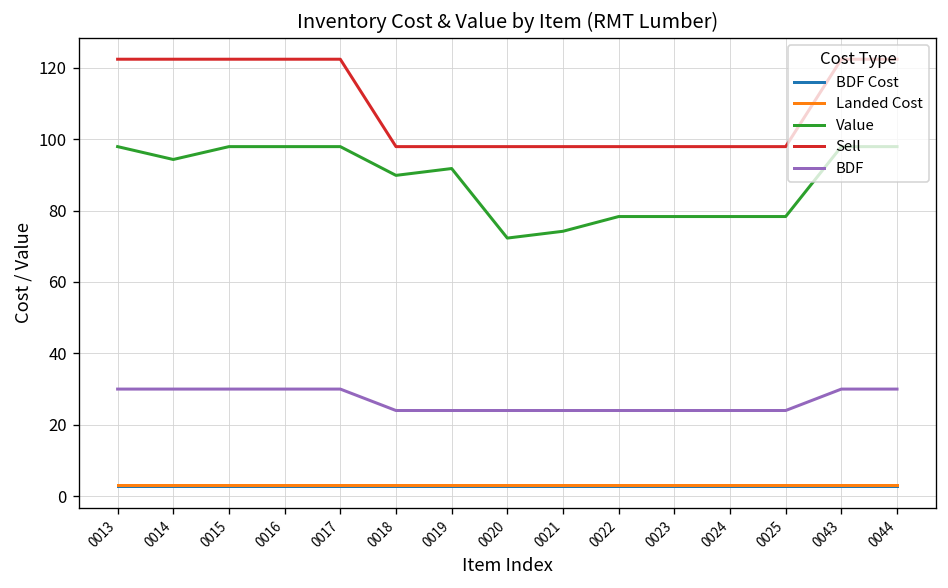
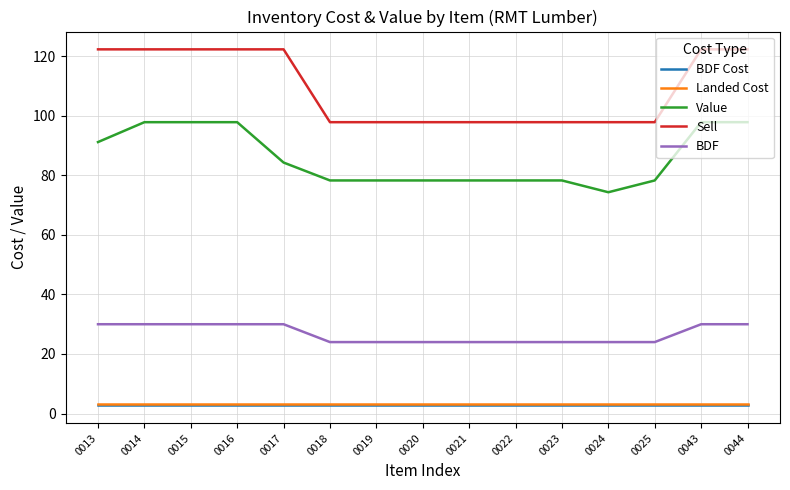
  {
    "Value": {
-     "0013": 98,
-     "0014": 94,
+     "0013": 91,
+     "0014": 98,
      "0015": 98,
      "0016": 98,
-     "0017": 98,
-     "0018": 90,
-     "0019": 92,
-     "0020": 72,
-     "0021": 74,
+     "0017": 84,
+     "0018": 78,
+     "0019": 78,
+     "0020": 78,
+     "0021": 78,
      "0022": 78,
      "0023": 78,
-     "0024": 78,
+     "0024": 74,
      "0025": 78
    },
    "Sell": {
      "0013": 122,
      "0014": 122,
      "0015": 122,
      "0016": 122,
      "0017": 122,
      "0018": 98,
      "0019": 98,
      "0020": 98,
      "0021": 98,
      "0022": 98,
      "0023": 98,
      "0024": 98,
      "0025": 98
    },
    "BDF": {
      "0013": 30,
      "0014": 30,
      "0015": 30,
      "0016": 30,
      "0017": 30,
      "0018": 24,
      "0019": 24,
      "0020": 24,
      "0021": 24,
      "0022": 24,
      "0023": 24,
      "0024": 24,
      "0025": 24,
      "0043": 30,
      "0044": 30
    }
  }
